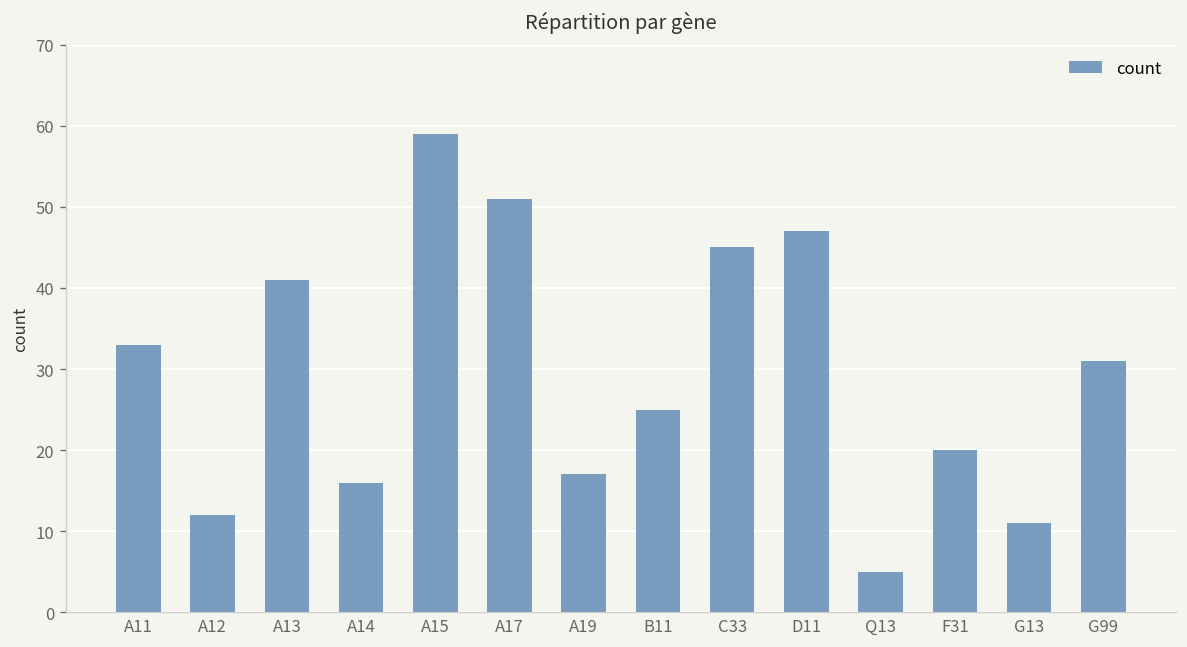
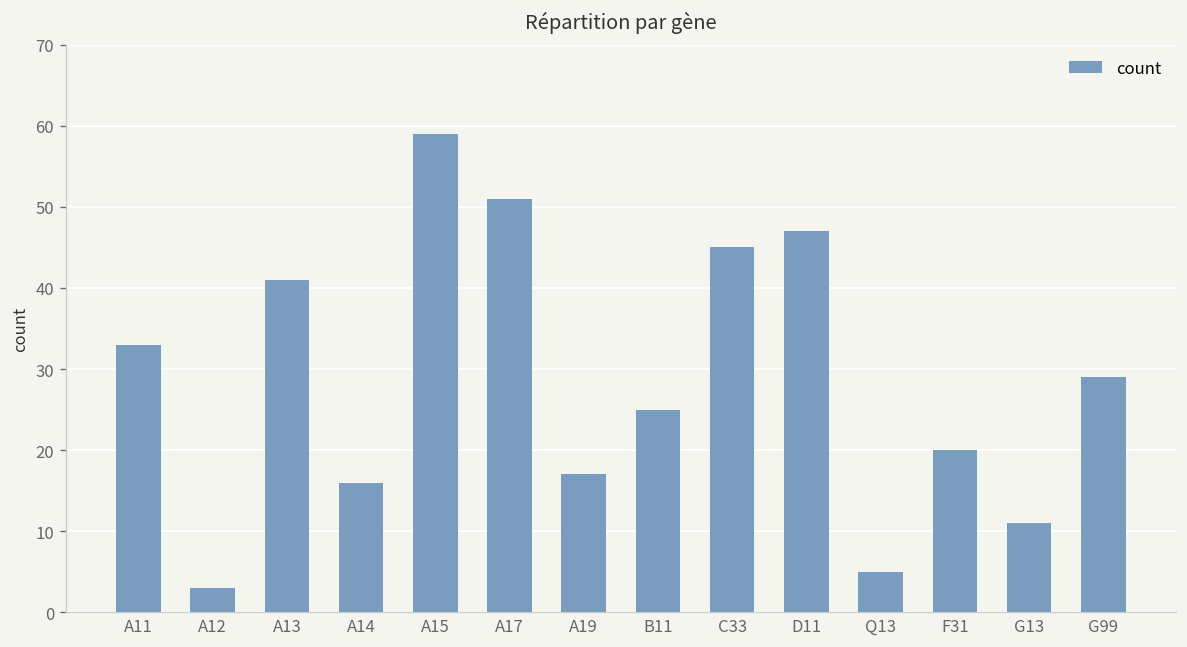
  {
    "A11": 33,
-   "A12": 12,
+   "A12": 3,
    "A13": 41,
    "A14": 16,
    "A15": 59,
    "A17": 51,
    "A19": 17,
    "B11": 25,
    "C33": 45,
    "D11": 47,
    "Q13": 5,
    "F31": 20,
    "G13": 11,
-   "G99": 31
+   "G99": 29
  }
